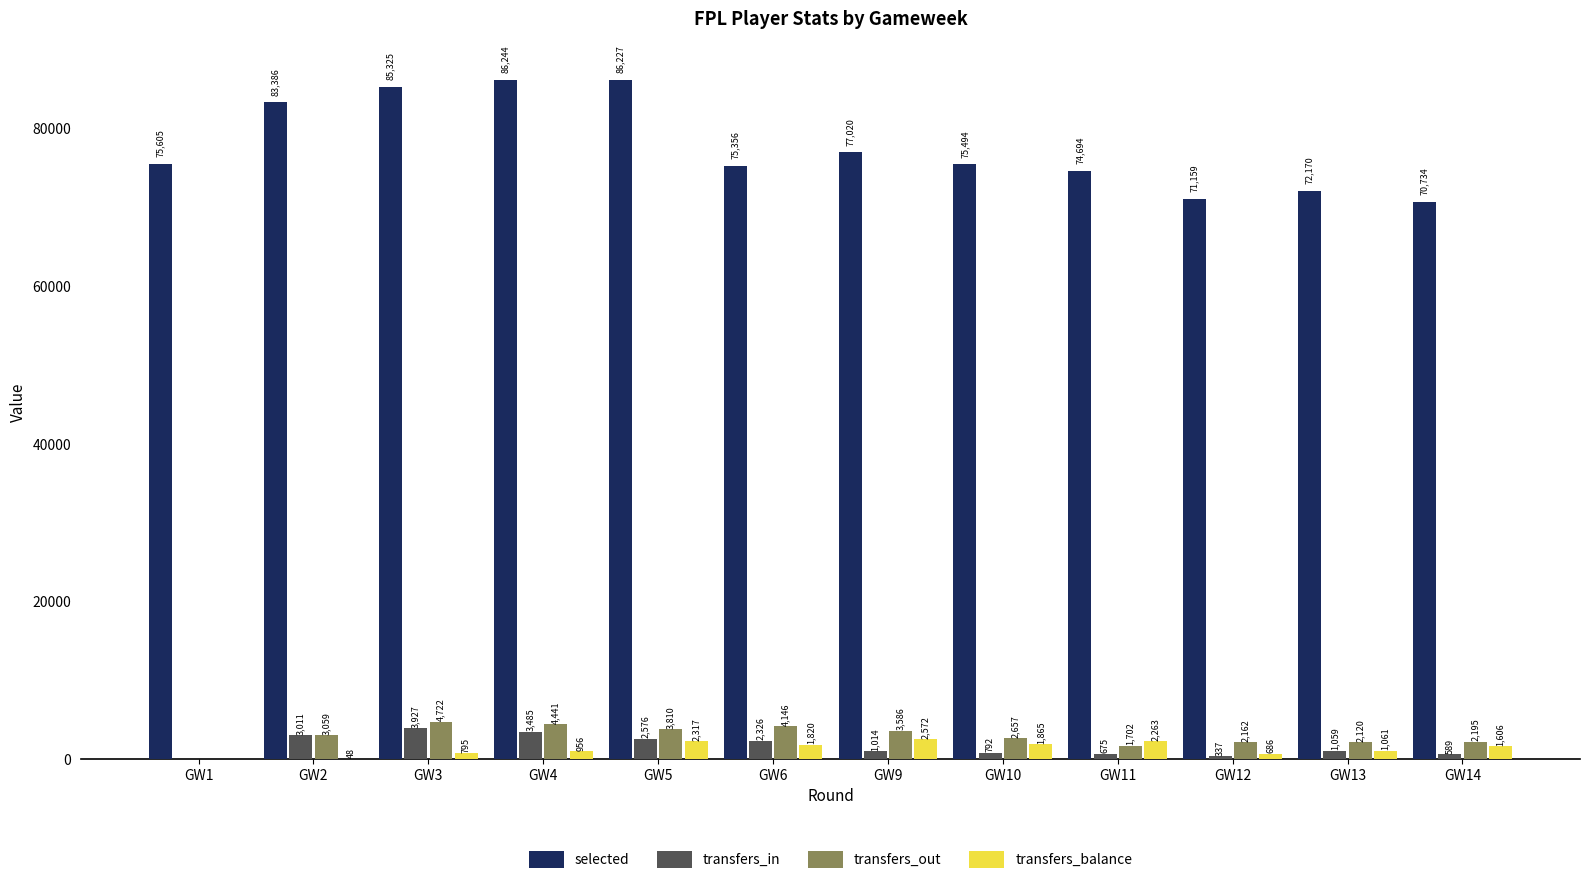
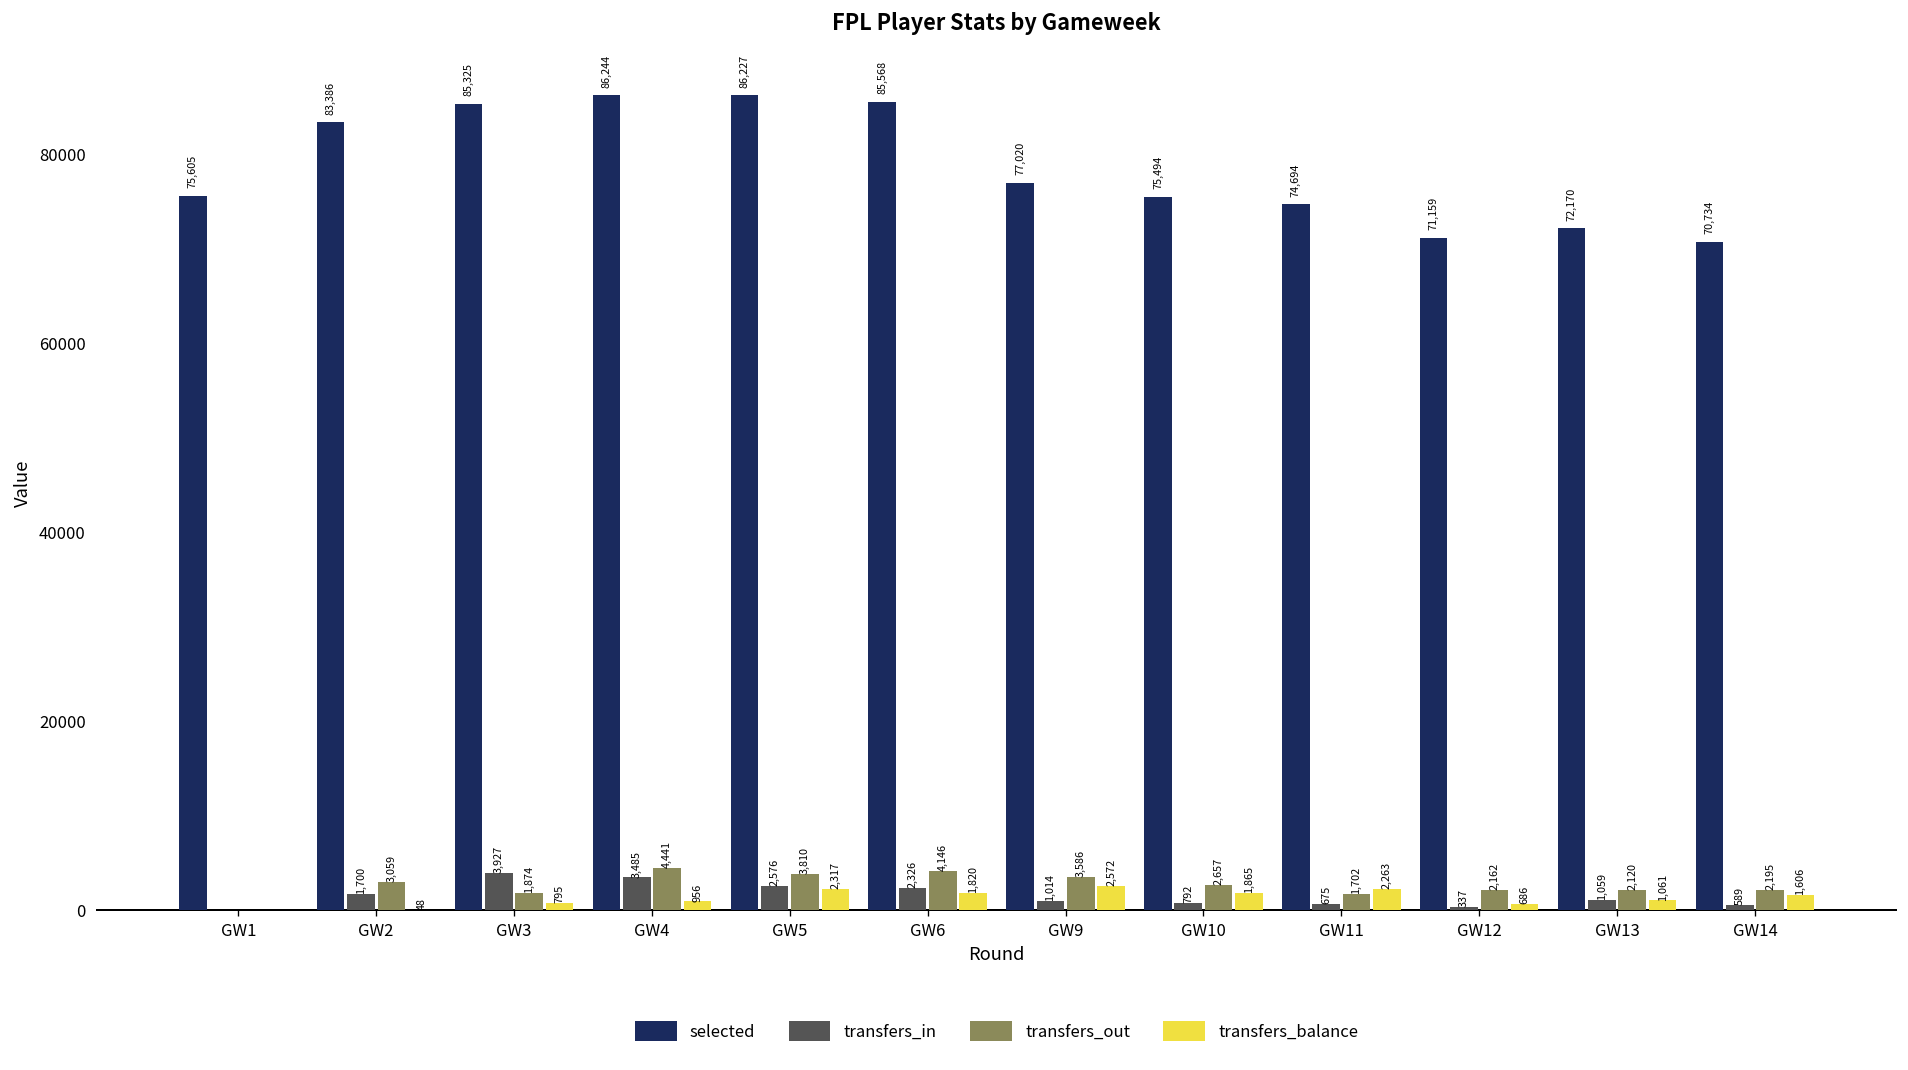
  {
    "selected": {
      "GW1": "75,605",
      "GW2": "83,386",
      "GW3": "85,325",
      "GW4": "86,244",
      "GW5": "86,227",
-     "GW6": "75,356",
+     "GW6": "85,568",
      "GW9": "77,020",
      "GW10": "75,494",
      "GW11": "74,694",
      "GW12": "71,159",
      "GW13": "72,170",
      "GW14": "70,734"
    },
    "transfers_in": {
-     "GW2": "3,011",
+     "GW2": "1,700",
      "GW3": "3,927",
      "GW4": "3,485",
      "GW5": "2,576",
      "GW6": "2,326",
      "GW9": "1,014",
      "GW10": "792",
      "GW11": "675",
      "GW12": "337",
      "GW13": "1,059",
      "GW14": "589"
    },
    "transfers_out": {
      "GW2": "3,059",
-     "GW3": "4,722",
+     "GW3": "1,874",
      "GW4": "4,441",
      "GW5": "3,810",
      "GW6": "4,146",
      "GW9": "3,586",
      "GW10": "2,657",
      "GW11": "1,702",
      "GW12": "2,162",
      "GW13": "2,120",
      "GW14": "2,195"
    },
    "transfers_balance": {
      "GW2": "48",
      "GW3": "795",
      "GW4": "956",
      "GW5": "2,317",
      "GW6": "1,820",
      "GW9": "2,572",
      "GW10": "1,865",
      "GW11": "2,263",
      "GW12": "686",
      "GW13": "1,061",
      "GW14": "1,606"
    }
  }
